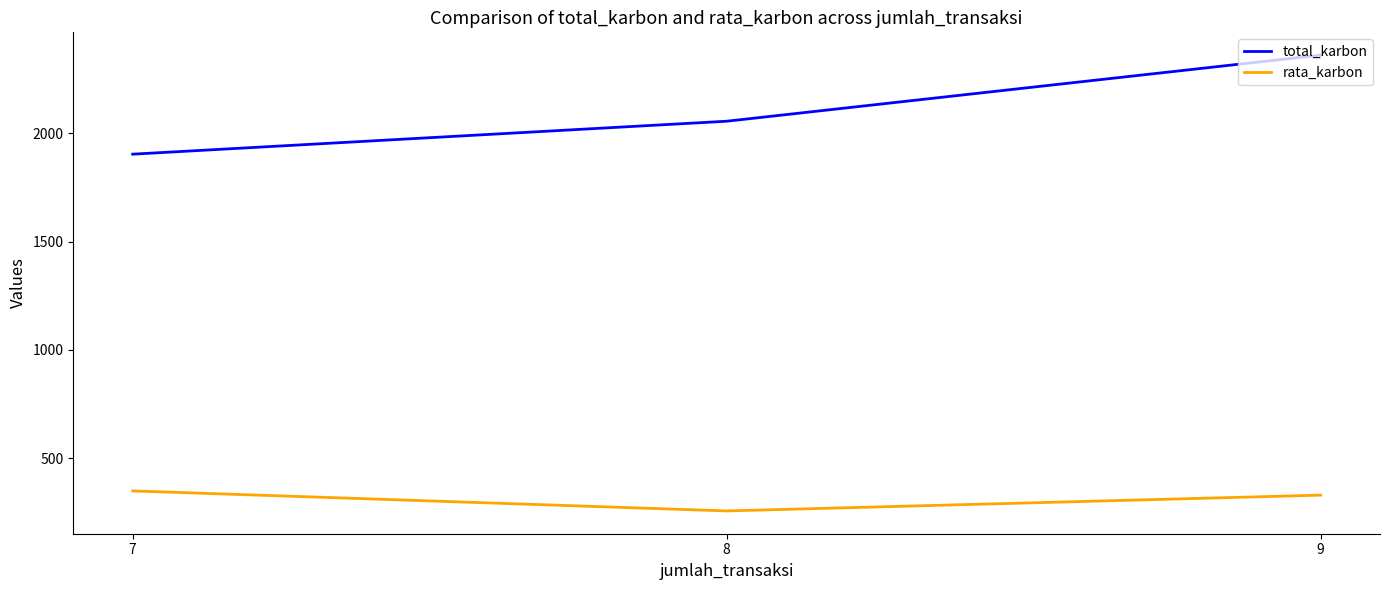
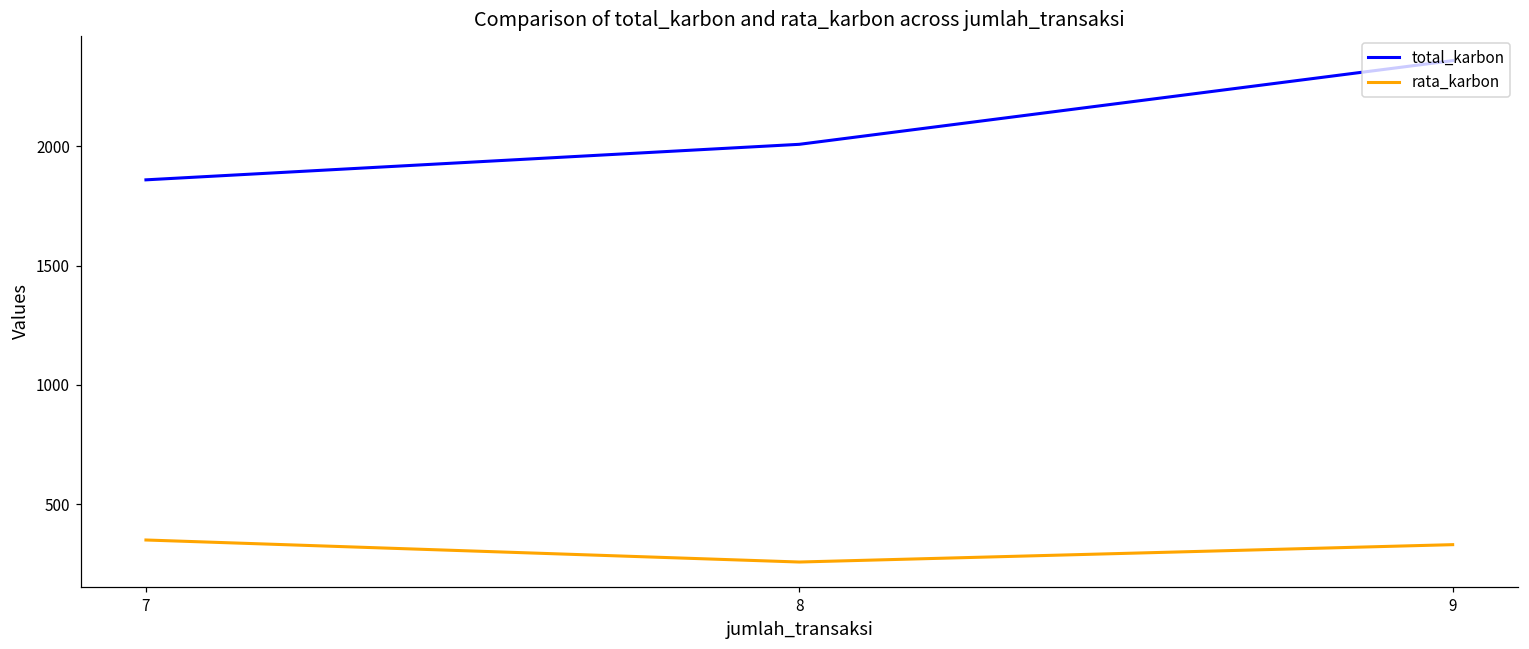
  {
    "total_karbon": {
-     "7": 1900,
-     "8": 2060
+     "7": 1860,
+     "8": 2010
    },
    "rata_karbon": {
      "7": 350,
      "8": 260,
      "9": 330
    }
  }
